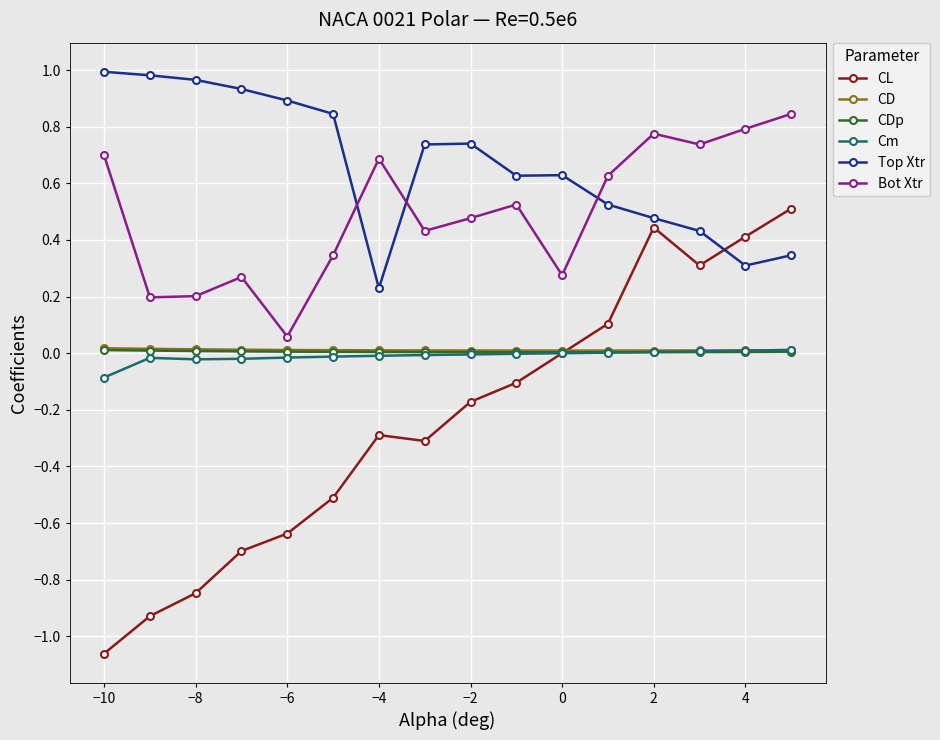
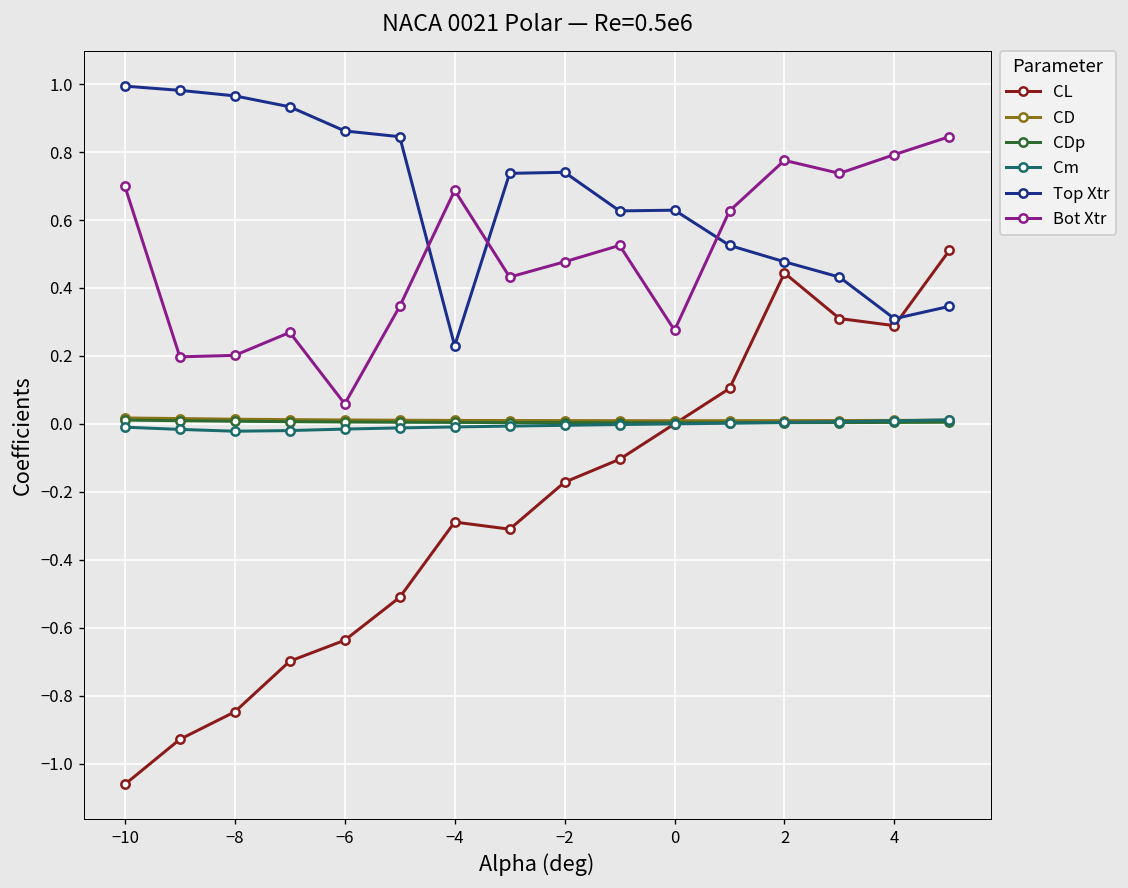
  {
    "CL": {
      "−10": -1.06,
      "−8": -0.85,
      "−6": -0.64,
      "−4": -0.29,
      "−2": -0.17,
      "2": 0.44,
-     "4": 0.41
+     "4": 0.29
    },
    "Cm": {
-     "−10": -0.09,
+     "−10": -0.01,
      "−8": -0.02,
      "−6": -0.02,
      "−4": -0.01
    },
    "Top Xtr": {
      "−10": 0.99,
      "−8": 0.97,
-     "−6": 0.89,
+     "−6": 0.86,
      "−4": 0.23,
      "−2": 0.74,
      "0": 0.63,
      "2": 0.48,
      "4": 0.31
    },
    "Bot Xtr": {
      "−10": 0.70,
      "−8": 0.20,
      "−6": 0.06,
      "−4": 0.69,
      "−2": 0.48,
      "0": 0.28,
      "2": 0.78,
      "4": 0.79
    }
  }
